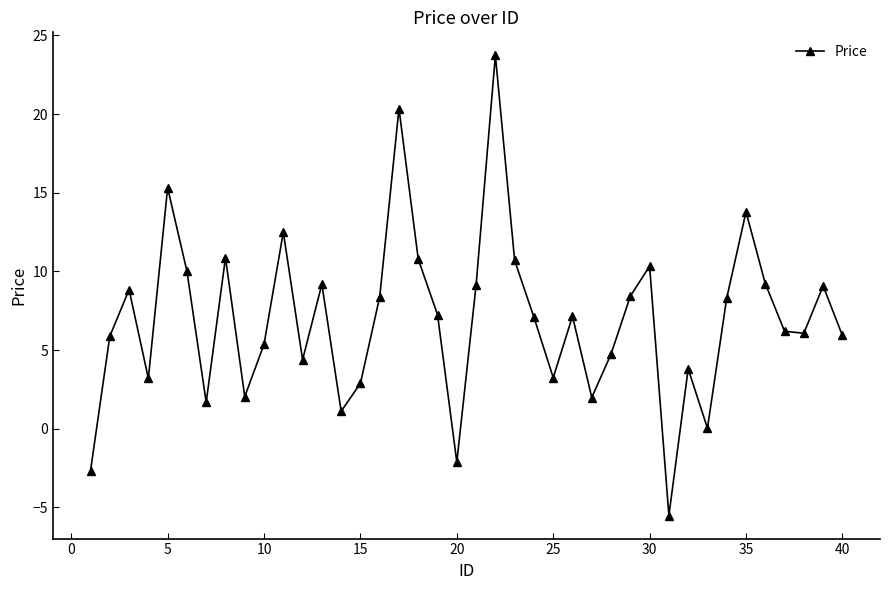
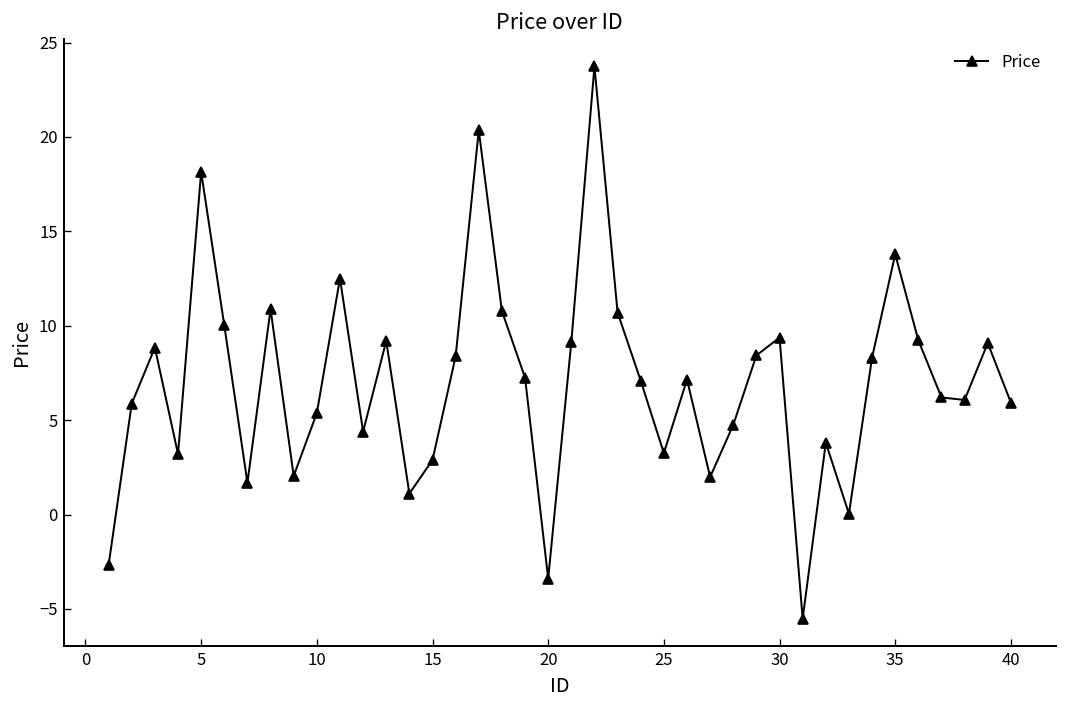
  {
-   "5": 15.3,
+   "5": 18.1,
    "10": 5.4,
    "15": 2.9,
-   "20": -2.1,
+   "20": -3.4,
    "25": 3.3,
-   "30": 10.3,
+   "30": 9.4,
    "35": 13.8,
    "40": 5.9
  }
